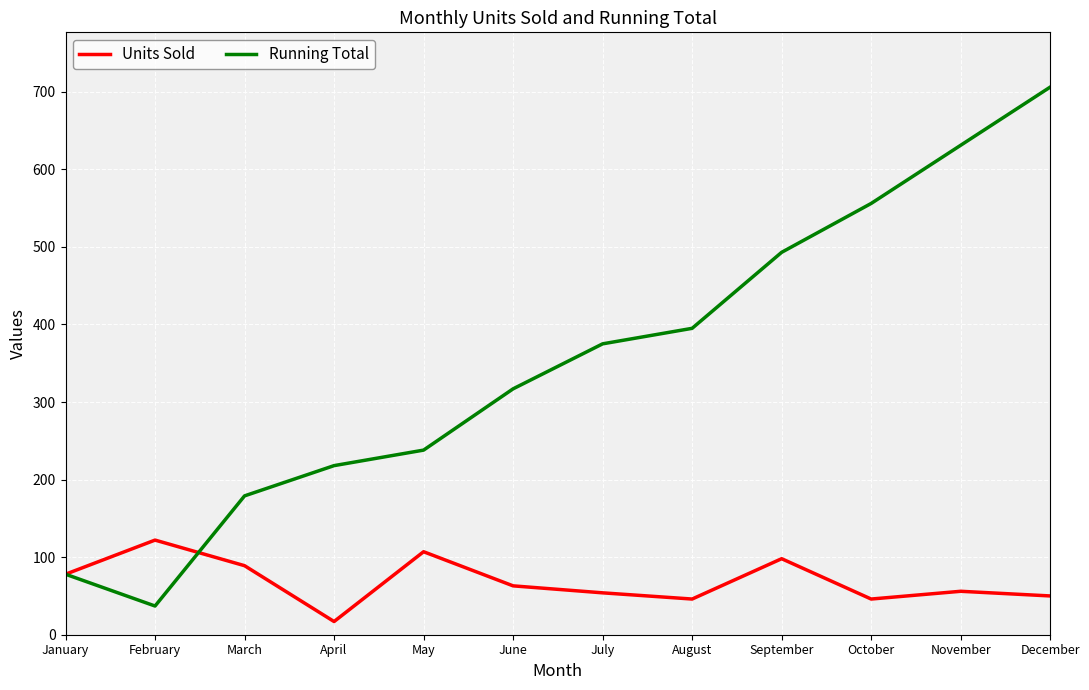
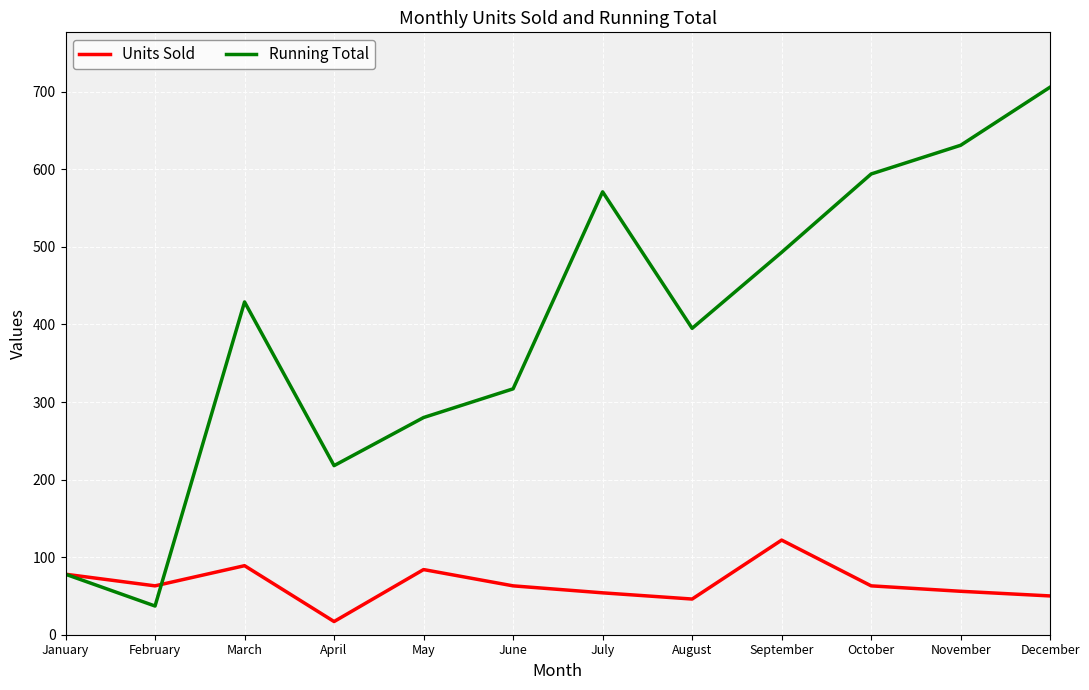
  {
    "Units Sold": {
-     "February": 120,
+     "February": 60,
      "March": 90,
      "April": 20,
-     "May": 110,
+     "May": 80,
      "June": 60,
      "July": 50,
      "August": 50,
-     "September": 100,
-     "October": 50,
+     "September": 120,
+     "October": 60,
      "November": 60,
      "December": 50
    },
    "Running Total": {
      "February": 40,
-     "March": 180,
+     "March": 430,
      "April": 220,
-     "May": 240,
+     "May": 280,
      "June": 320,
-     "July": 380,
+     "July": 570,
      "August": 400,
      "September": 490,
-     "October": 560,
+     "October": 590,
      "November": 630,
      "December": 710
    }
  }
